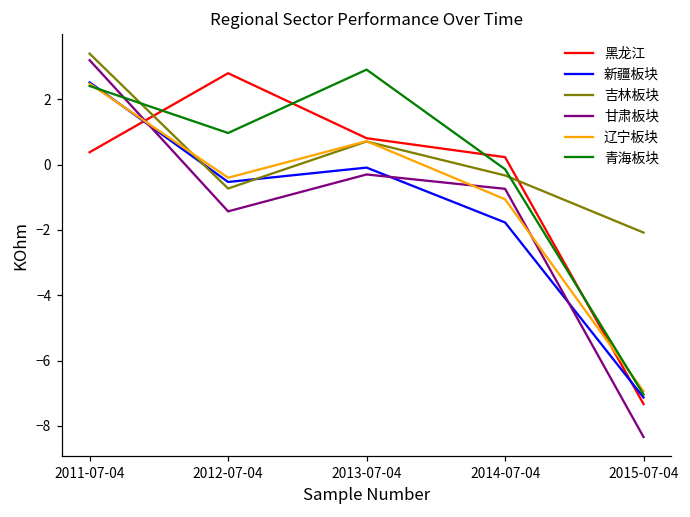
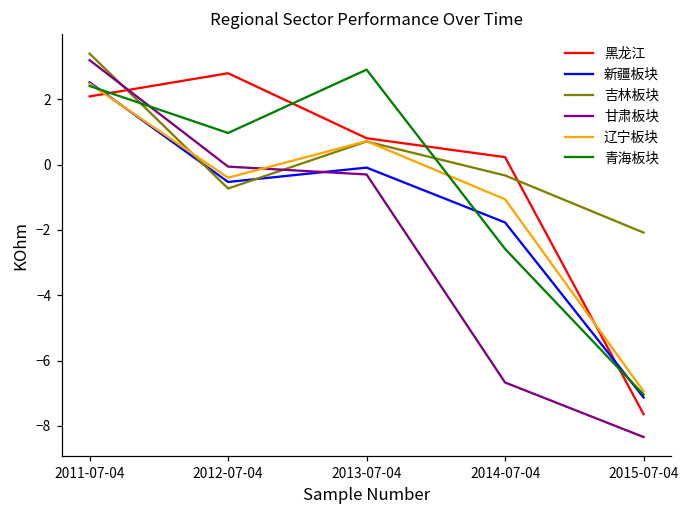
  {
    "黑龙江": {
-     "2011-07-04": 0.4,
+     "2011-07-04": 2.1,
      "2012-07-04": 2.8,
      "2013-07-04": 0.8,
      "2014-07-04": 0.2,
-     "2015-07-04": -7.3
+     "2015-07-04": -7.6
    },
    "新疆板块": {
      "2012-07-04": -0.5,
      "2013-07-04": -0.1,
      "2014-07-04": -1.8,
      "2015-07-04": -7.1
    },
    "吉林板块": {
      "2011-07-04": 3.4,
      "2012-07-04": -0.7,
      "2014-07-04": -0.3,
      "2015-07-04": -2.1
    },
    "甘肃板块": {
      "2011-07-04": 3.2,
-     "2012-07-04": -1.4,
+     "2012-07-04": -0.1,
      "2013-07-04": -0.3,
-     "2014-07-04": -0.7,
+     "2014-07-04": -6.7,
      "2015-07-04": -8.3
    },
    "辽宁板块": {
      "2012-07-04": -0.4,
      "2014-07-04": -1.1,
      "2015-07-04": -6.9
    },
    "青海板块": {
      "2012-07-04": 1.0,
      "2013-07-04": 2.9,
-     "2014-07-04": -0.1,
+     "2014-07-04": -2.6,
      "2015-07-04": -7.0
    }
  }
